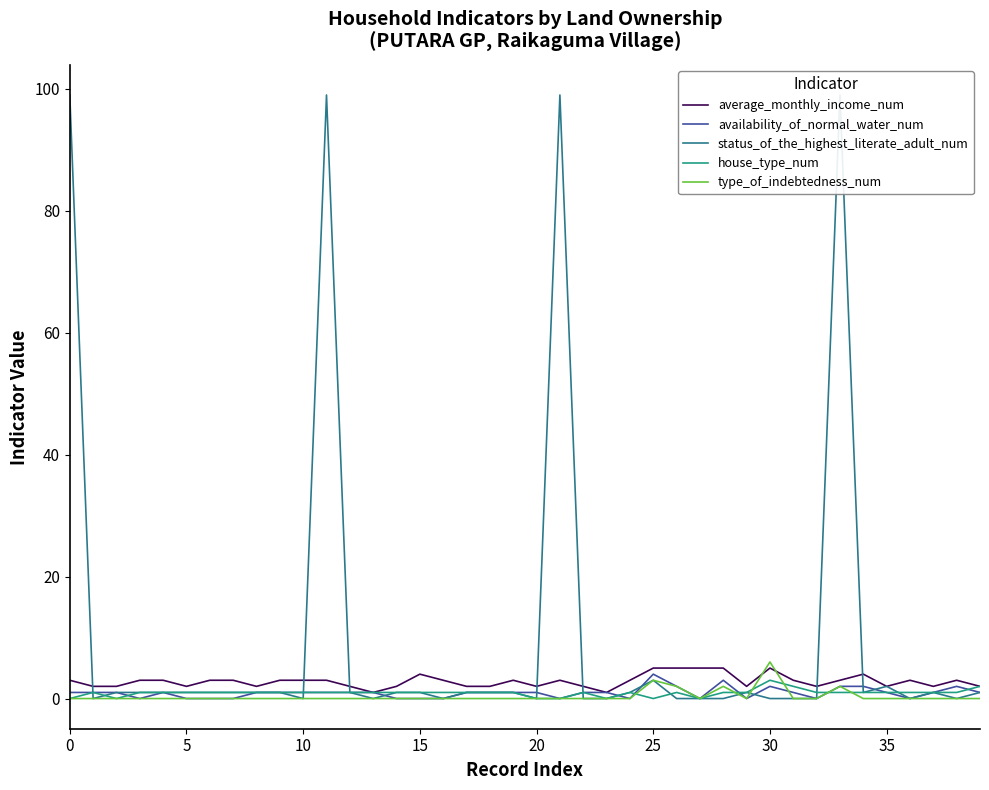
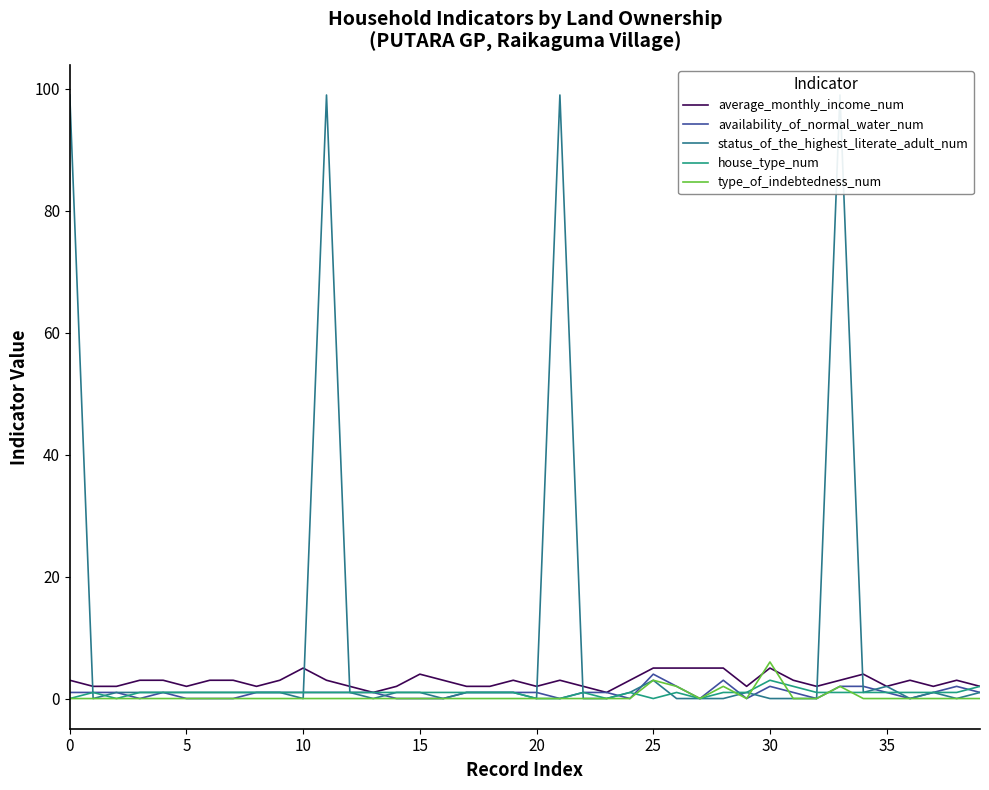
  {
    "average_monthly_income_num": {
      "0": 3,
      "5": 2,
-     "10": 3,
+     "10": 5,
      "15": 4,
      "20": 2,
      "25": 5,
      "30": 5
    },
    "type_of_indebtedness_num": {
      "30": 6,
      "35": 0
    }
  }
